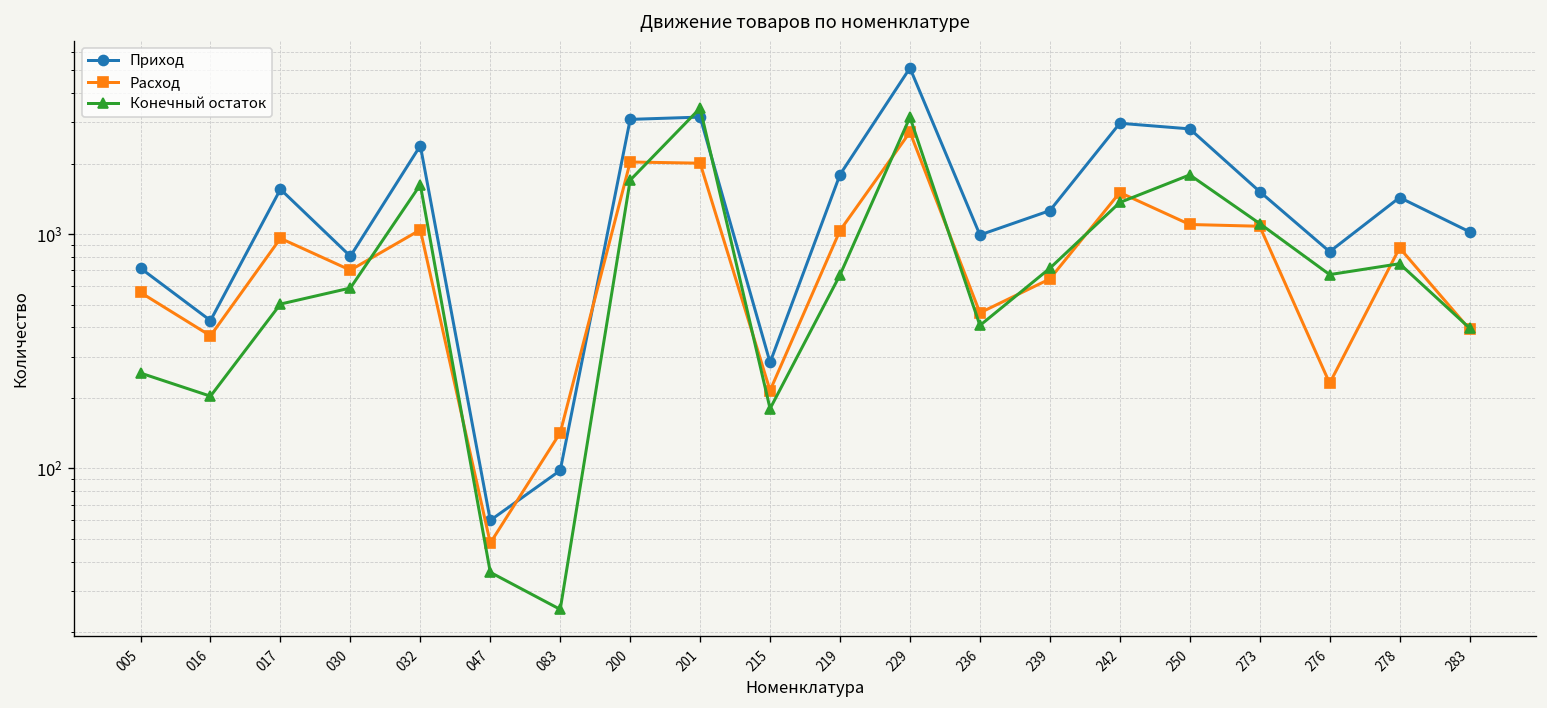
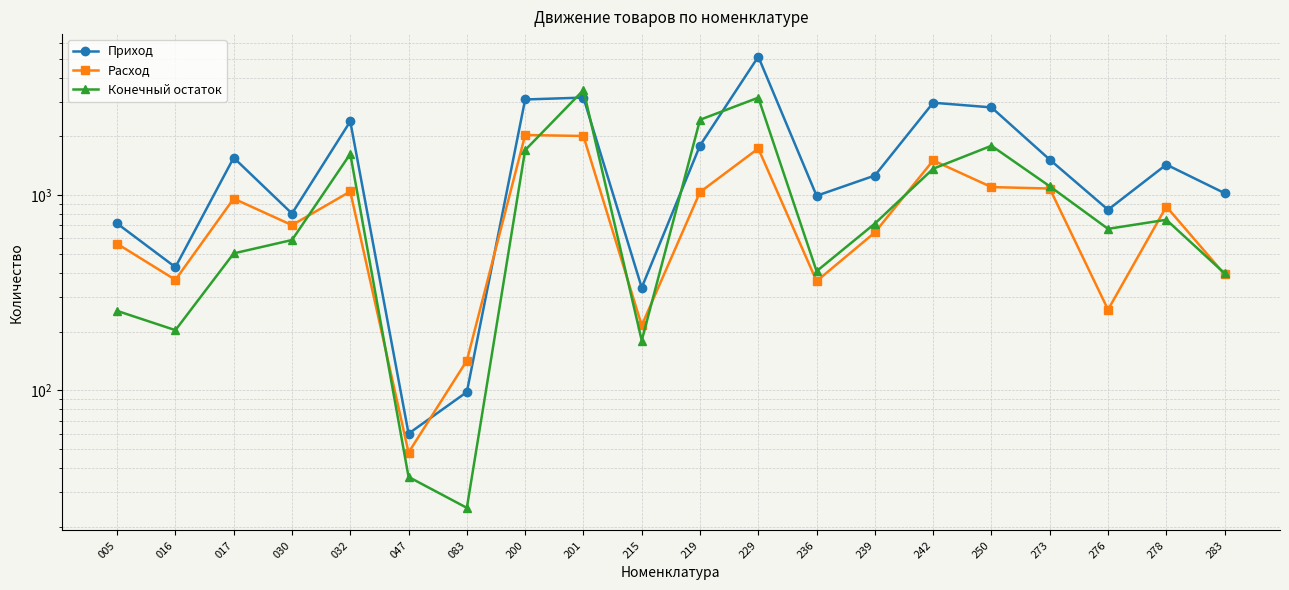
  {
    "Приход": {
      "005": 720,
      "016": 430,
      "017": 1600,
      "030": 810,
      "032": 2400,
      "047": 60,
      "083": 100,
      "200": 3100,
      "201": 3200,
-     "215": 280,
+     "215": 340,
      "219": 1800,
      "229": 5100,
      "236": 1000,
      "239": 1300,
      "242": 3000,
      "250": 2800,
      "273": 1500,
      "276": 840,
      "278": 1400,
      "283": 1000
    },
    "Расход": {
      "005": 560,
      "016": 370,
      "017": 1000,
      "030": 700,
      "032": 1000,
      "047": 48,
      "083": 140,
      "200": 2000,
      "201": 2000,
      "215": 220,
      "219": 1000,
-     "229": 2700,
-     "236": 460,
+     "229": 1700,
+     "236": 360,
      "239": 640,
      "242": 1500,
      "250": 1100,
-     "276": 230,
+     "276": 260,
      "278": 900
    },
    "Конечный остаток": {
      "005": 260,
      "016": 200,
      "017": 500,
      "030": 590,
      "032": 1600,
      "047": 36,
      "083": 25,
      "200": 1700,
      "201": 3500,
      "215": 180,
-     "219": 670,
+     "219": 2400,
      "229": 3200,
      "236": 410,
      "239": 720,
      "242": 1400,
      "250": 1800,
      "276": 670,
      "278": 750
    }
  }
